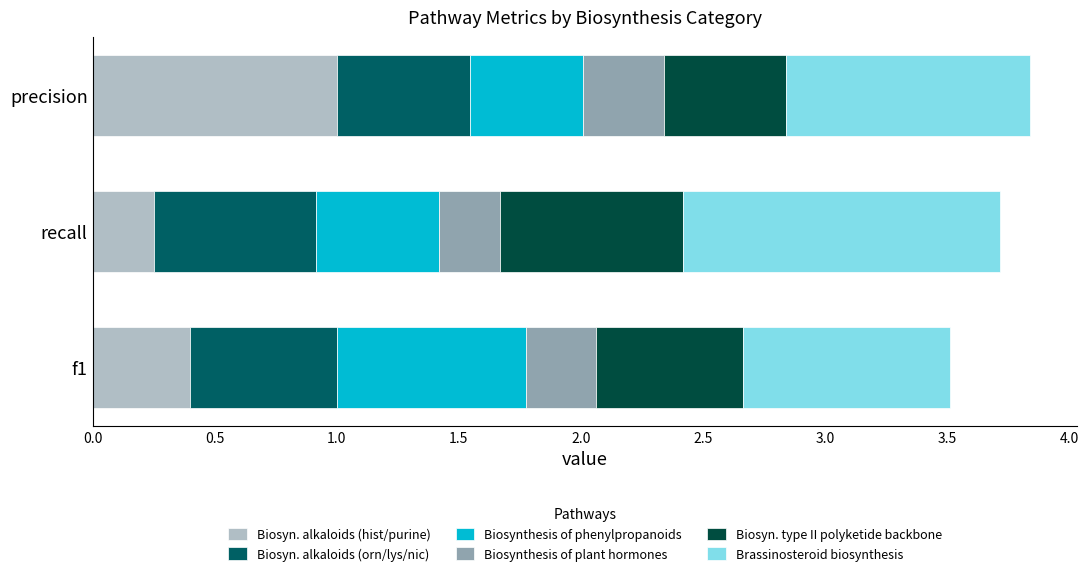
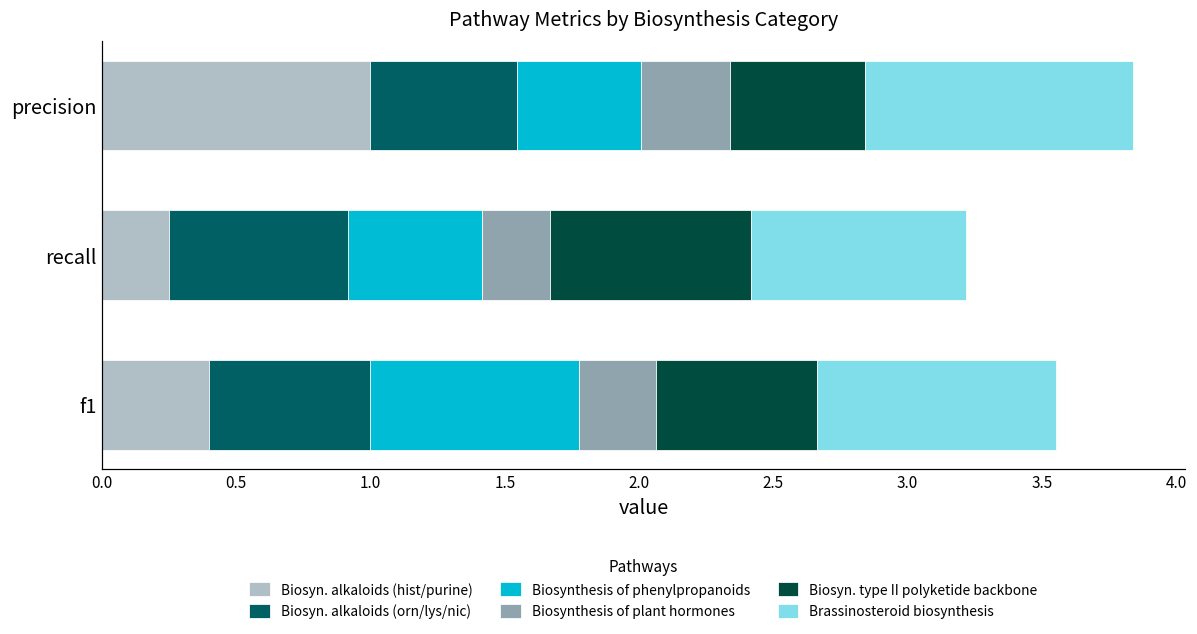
  {
    "Biosynthesis of phenylpropanoids": {
      "precision": 0.46,
      "recall": 0.50,
      "f1": 0.78
    },
    "Brassinosteroid biosynthesis": {
      "precision": 1.00,
-     "recall": 1.3,
-     "f1": 0.85
+     "recall": 0.8,
+     "f1": 0.89
    }
  }
